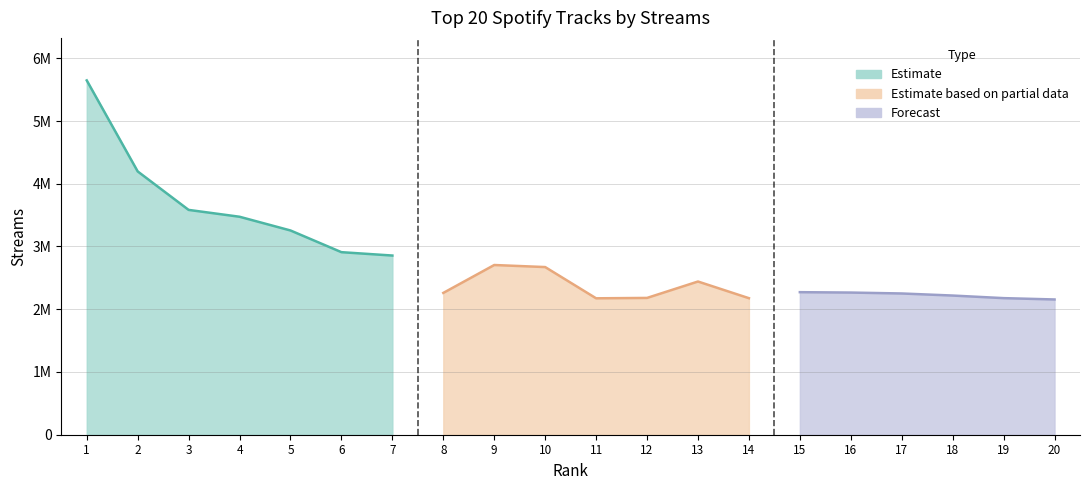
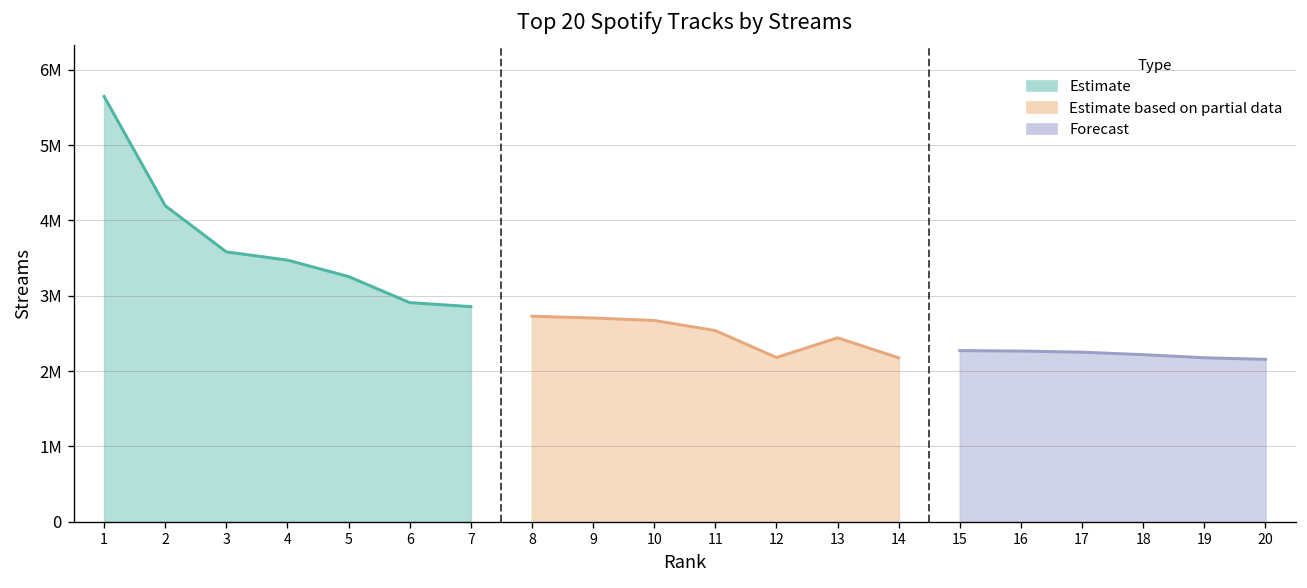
  {
    "Estimate based on partial data": {
-     "8": 2300000,
+     "8": 2700000,
      "9": 2700000,
      "10": 2700000,
-     "11": 2200000,
+     "11": 2500000,
      "12": 2200000,
      "13": 2400000,
      "14": 2200000
    }
  }
